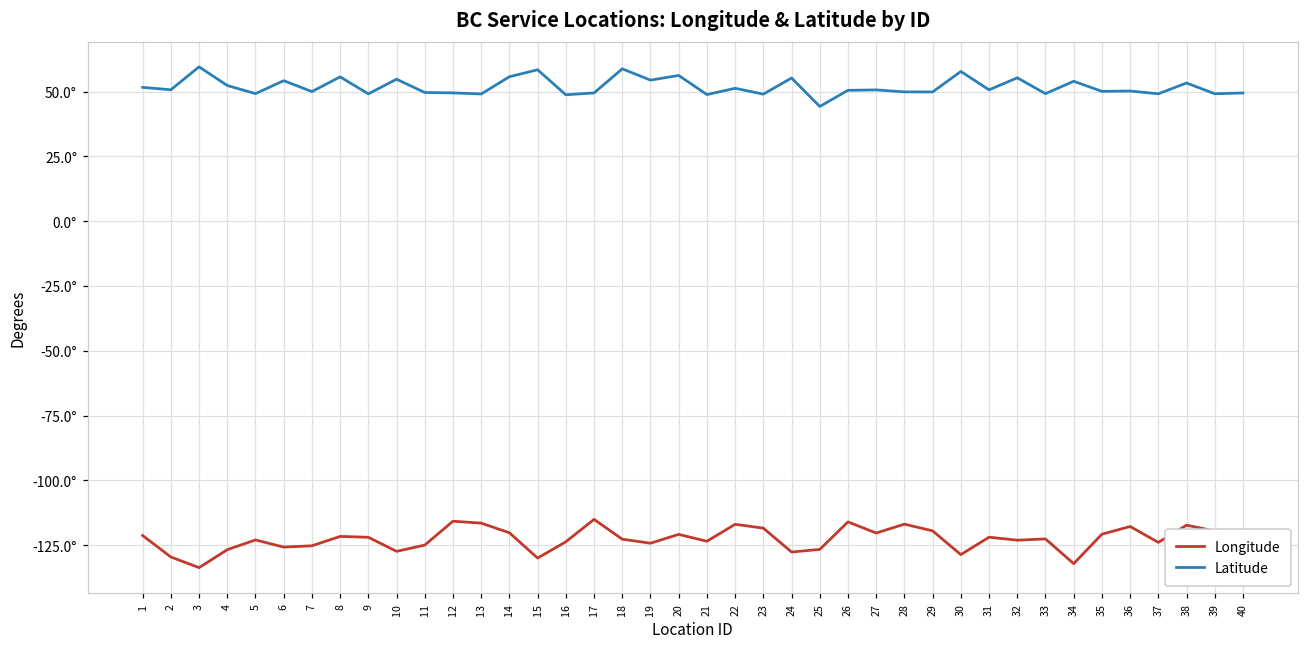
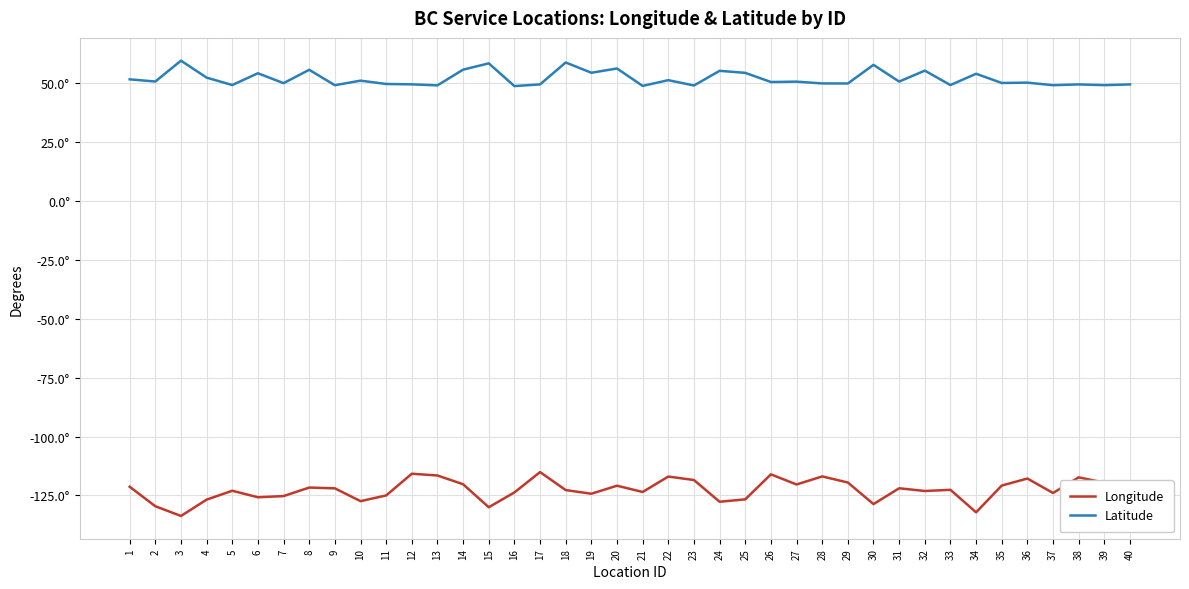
  {
    "Longitude": {
      "1": "-121°",
      "2": "-130°",
      "3": "-134°",
      "4": "-127°",
      "5": "-123°",
      "6": "-126°",
      "7": "-125°",
      "8": "-122°",
      "9": "-122°",
      "10": "-127°",
      "11": "-125°",
      "12": "-116°",
      "13": "-117°",
      "14": "-120°",
      "15": "-130°",
      "16": "-124°",
      "17": "-115°",
      "18": "-123°",
      "19": "-124°",
      "20": "-121°",
      "21": "-124°",
      "22": "-117°",
      "23": "-118°",
      "24": "-128°",
      "25": "-127°",
      "26": "-116°",
      "27": "-120°",
      "28": "-117°",
      "29": "-119°",
      "30": "-129°",
      "31": "-122°",
      "32": "-123°",
      "33": "-123°",
      "34": "-132°",
      "35": "-121°",
      "36": "-118°",
      "37": "-124°",
      "38": "-117°"
    },
    "Latitude": {
      "1": "52°",
      "2": "51°",
      "3": "60°",
      "4": "52°",
      "5": "49°",
      "6": "54°",
      "7": "50°",
      "8": "56°",
      "9": "49°",
-     "10": "55°",
+     "10": "51°",
      "11": "50°",
      "12": "50°",
      "13": "49°",
      "14": "56°",
      "15": "58°",
      "16": "49°",
      "17": "50°",
      "18": "59°",
      "19": "54°",
      "20": "56°",
      "21": "49°",
      "22": "51°",
      "23": "49°",
      "24": "55°",
-     "25": "44°",
+     "25": "54°",
      "26": "51°",
      "27": "51°",
      "28": "50°",
      "29": "50°",
      "30": "58°",
      "31": "51°",
      "32": "55°",
      "33": "49°",
      "34": "54°",
      "35": "50°",
      "36": "50°",
      "37": "49°",
-     "38": "53°",
+     "38": "49°",
      "39": "49°",
      "40": "49°"
    }
  }
